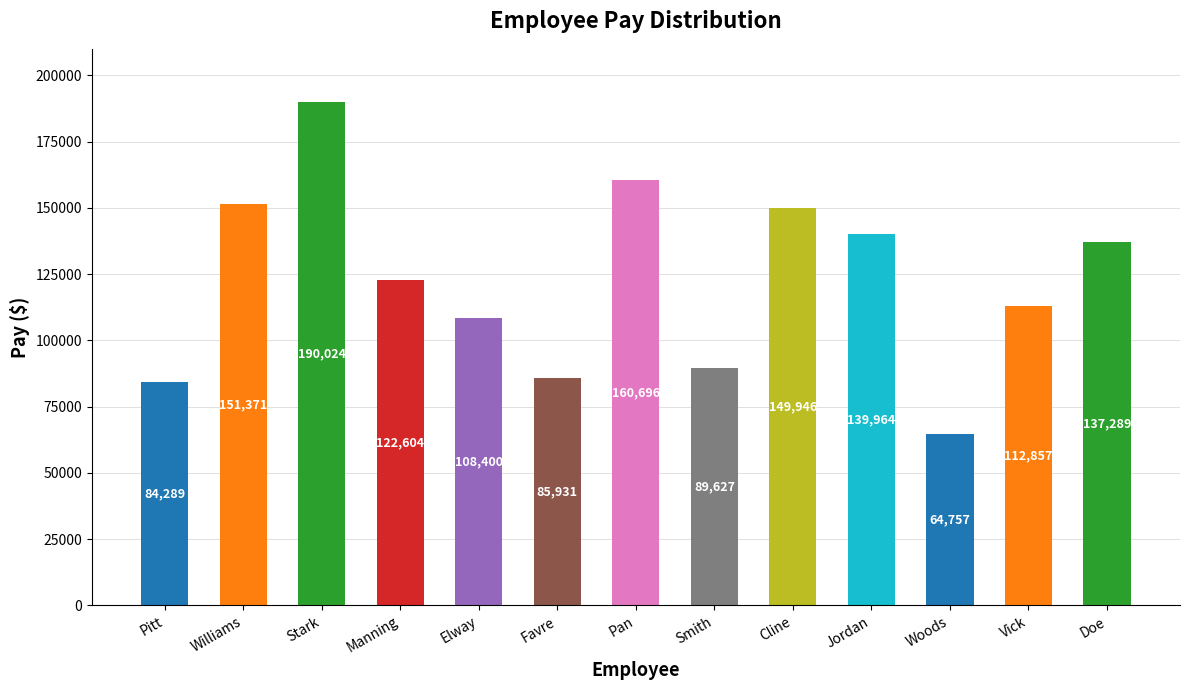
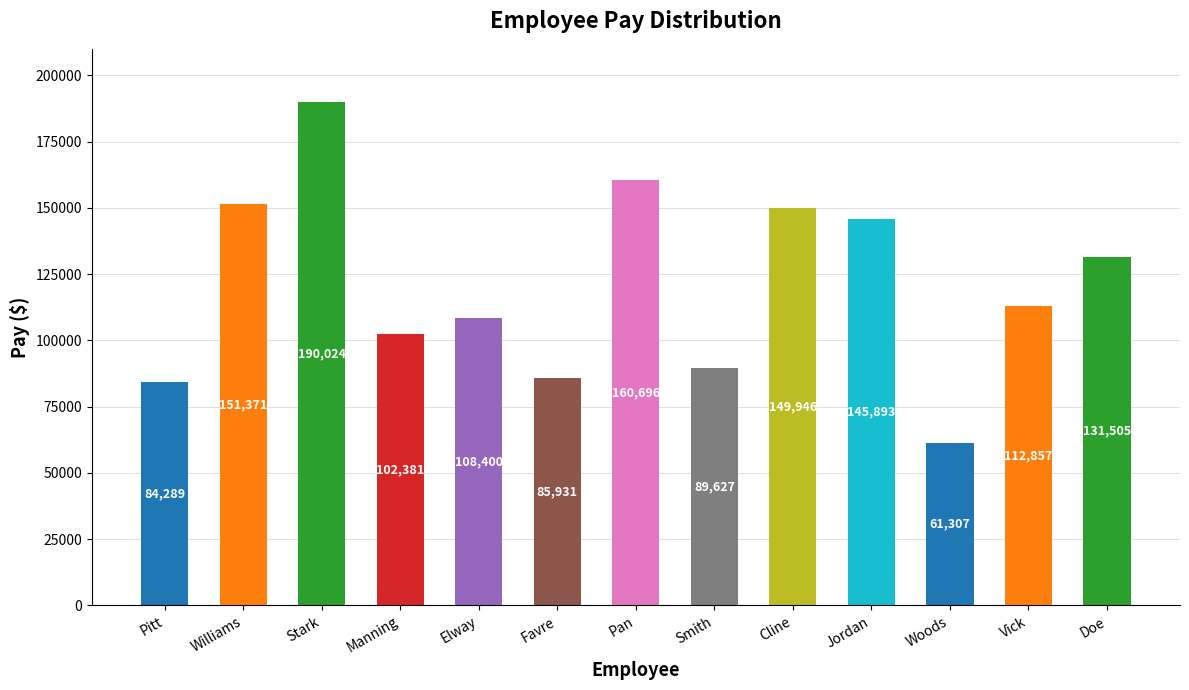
  {
    "Pitt": "84,289",
    "Williams": "151,371",
    "Stark": "190,024",
-   "Manning": "122,604",
+   "Manning": "102,381",
    "Elway": "108,400",
    "Favre": "85,931",
    "Pan": "160,696",
    "Smith": "89,627",
    "Cline": "149,946",
-   "Jordan": "139,964",
-   "Woods": "64,757",
+   "Jordan": "145,893",
+   "Woods": "61,307",
    "Vick": "112,857",
-   "Doe": "137,289"
+   "Doe": "131,505"
  }
